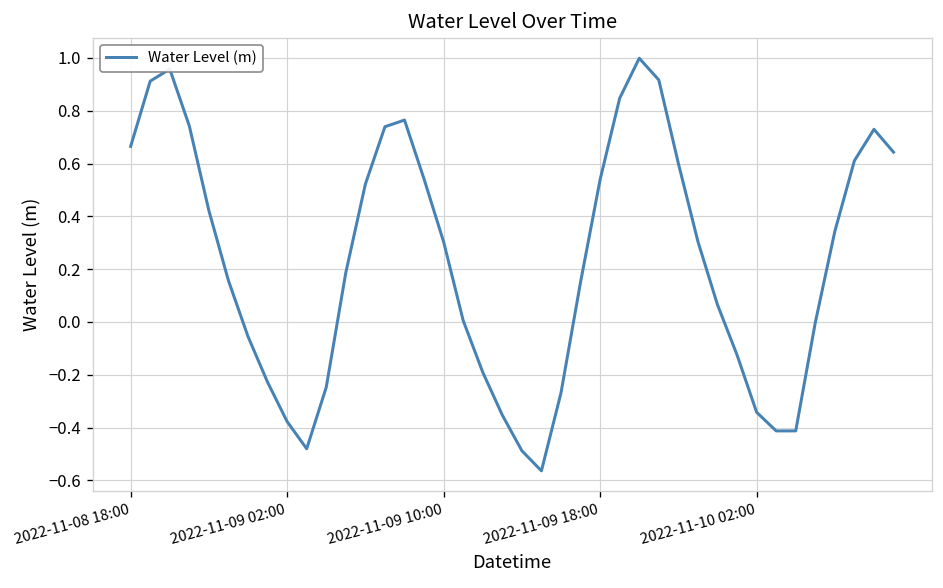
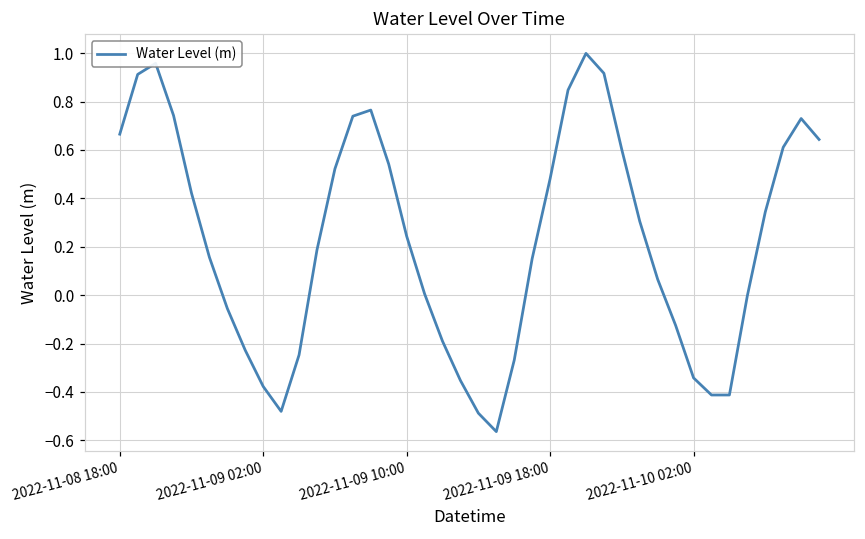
  {
    "2022-11-08 18:00": 0.67,
    "2022-11-09 02:00": -0.38,
-   "2022-11-09 10:00": 0.30,
-   "2022-11-09 18:00": 0.54,
+   "2022-11-09 10:00": 0.24,
+   "2022-11-09 18:00": 0.48,
    "2022-11-10 02:00": -0.34
  }
